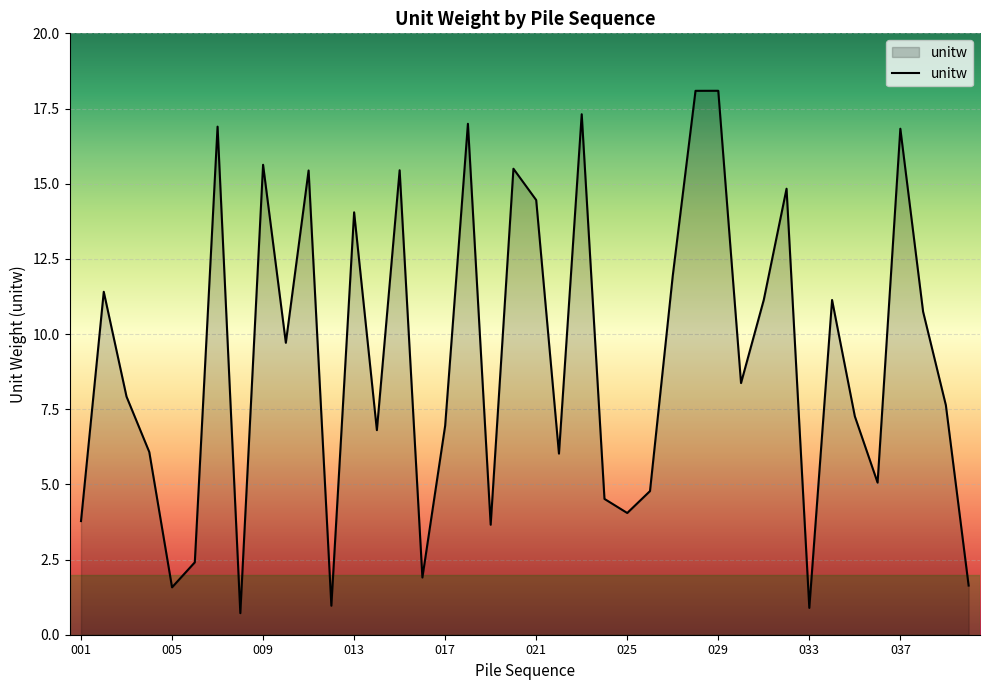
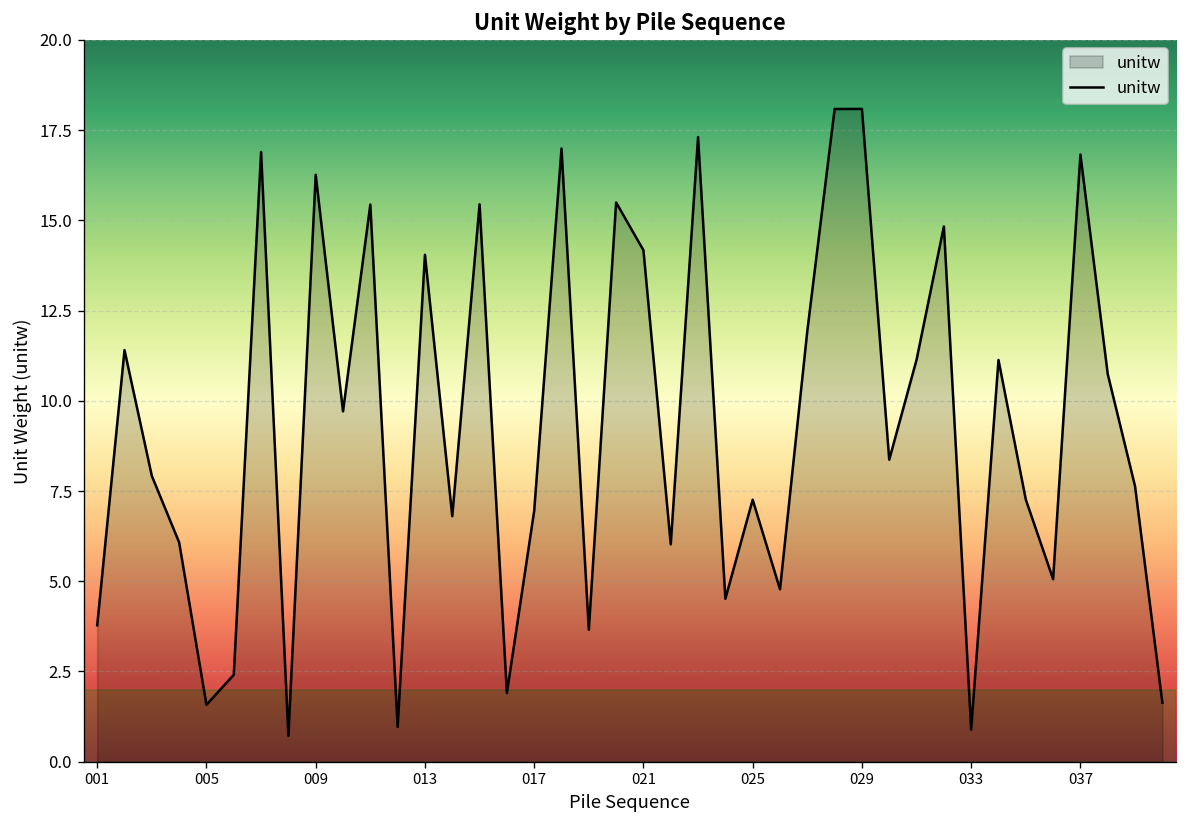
  {
    "001": 3.8,
    "005": 1.6,
-   "009": 15.6,
+   "009": 16.3,
    "013": 14.0,
    "017": 7.0,
-   "021": 14.5,
-   "025": 4.0,
+   "021": 14.2,
+   "025": 7.3,
    "029": 18.1,
    "033": 0.9,
    "037": 16.8
  }
